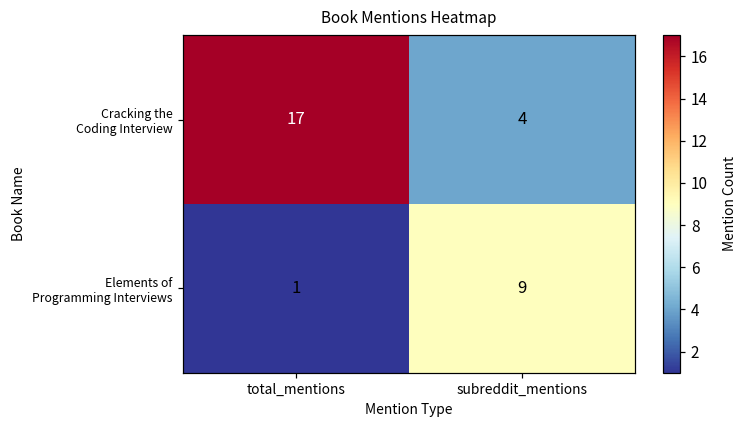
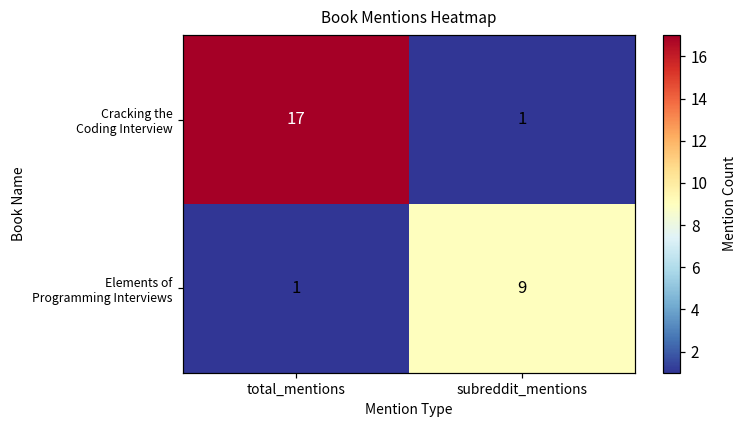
  {
    "Cracking the Coding Interview": {
      "total_mentions": 17,
-     "subreddit_mentions": 4
+     "subreddit_mentions": 1
    },
    "Elements of Programming Interviews": {
      "total_mentions": 1,
      "subreddit_mentions": 9
    }
  }
